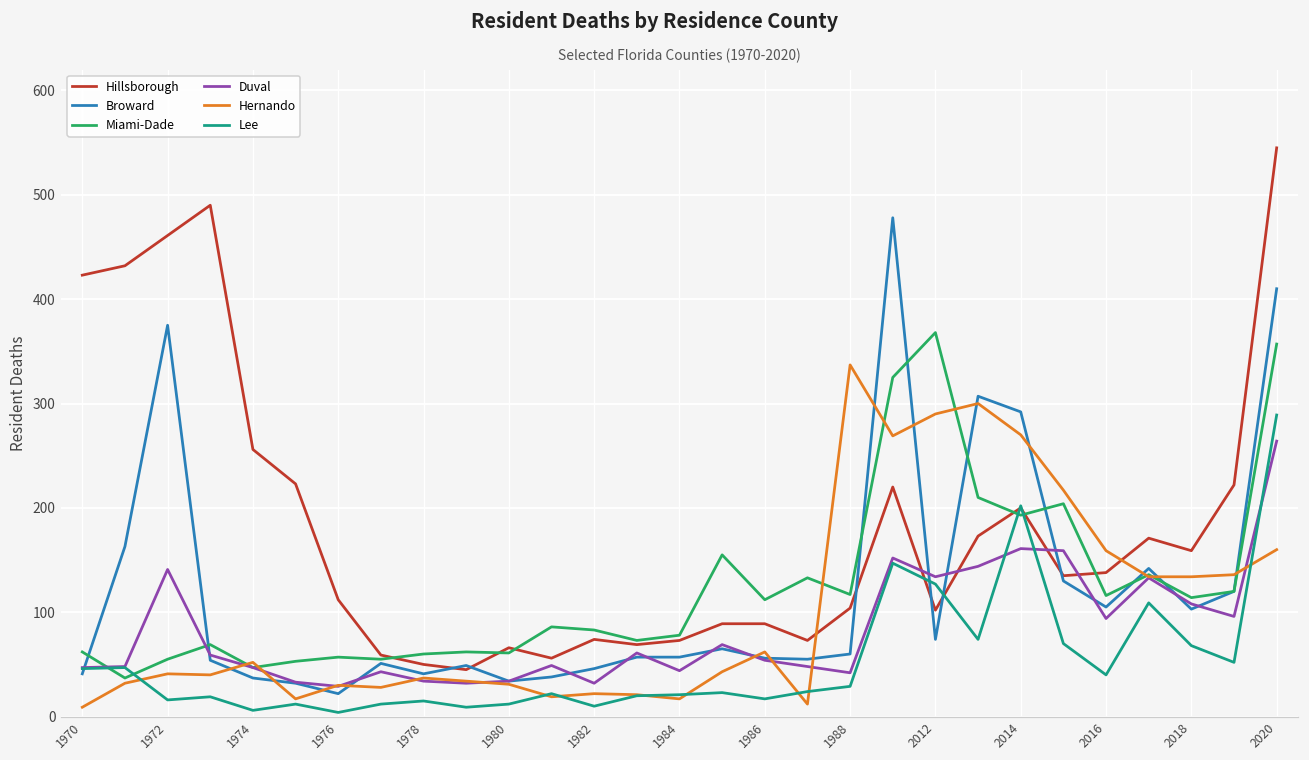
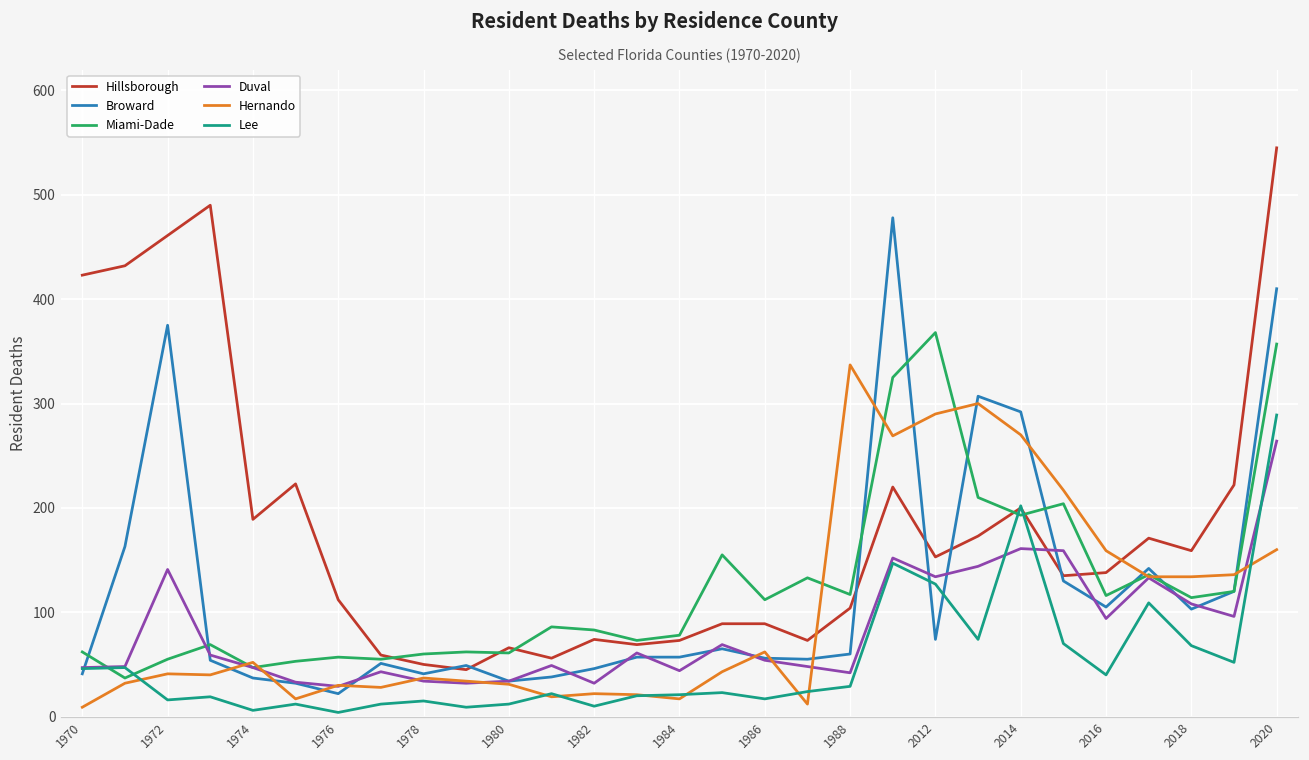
  {
    "Hillsborough": {
      "1970": 420,
      "1972": 460,
-     "1974": 260,
+     "1974": 190,
      "1976": 110,
      "1978": 50,
      "1980": 70,
      "1982": 70,
      "1984": 70,
      "1986": 90,
      "1988": 100,
-     "2012": 100,
+     "2012": 150,
      "2016": 140,
      "2018": 160,
      "2020": 550
    },
    "Broward": {
      "1970": 40,
      "1972": 380,
      "1974": 40,
      "1976": 20,
      "1978": 40,
      "1982": 50,
      "1984": 60,
      "1988": 60,
      "2012": 70,
      "2014": 290,
      "2016": 110,
      "2018": 100,
      "2020": 410
    },
    "Duval": {
      "1972": 140,
      "1978": 30,
      "1982": 30,
      "1984": 40,
      "1988": 40,
      "2012": 130,
      "2014": 160,
      "2016": 90,
      "2018": 110,
      "2020": 260
    },
    "Hernando": {
      "1970": 10,
      "1972": 40,
      "1974": 50,
      "1978": 40,
      "1980": 30,
      "1982": 20,
      "1984": 20,
      "1986": 60,
      "1988": 340,
      "2012": 290,
      "2014": 270,
      "2016": 160,
      "2018": 130,
      "2020": 160
    }
  }
